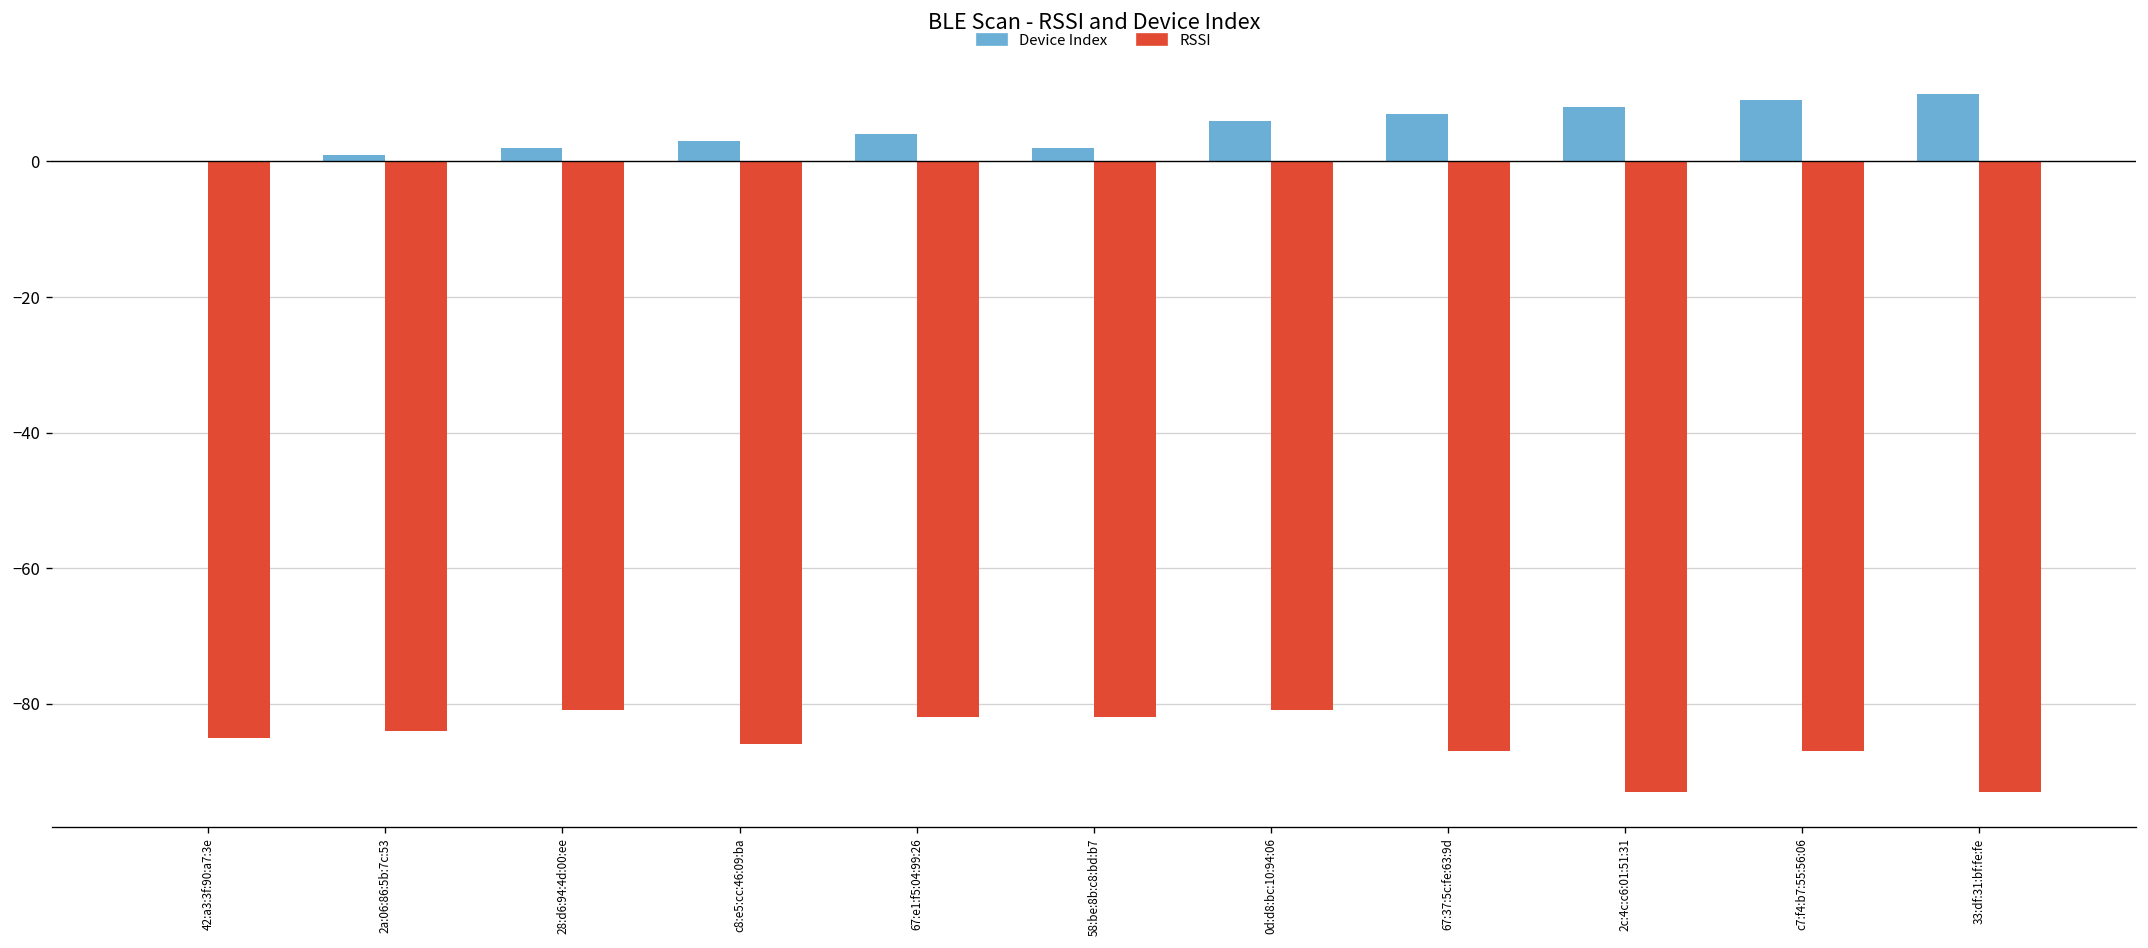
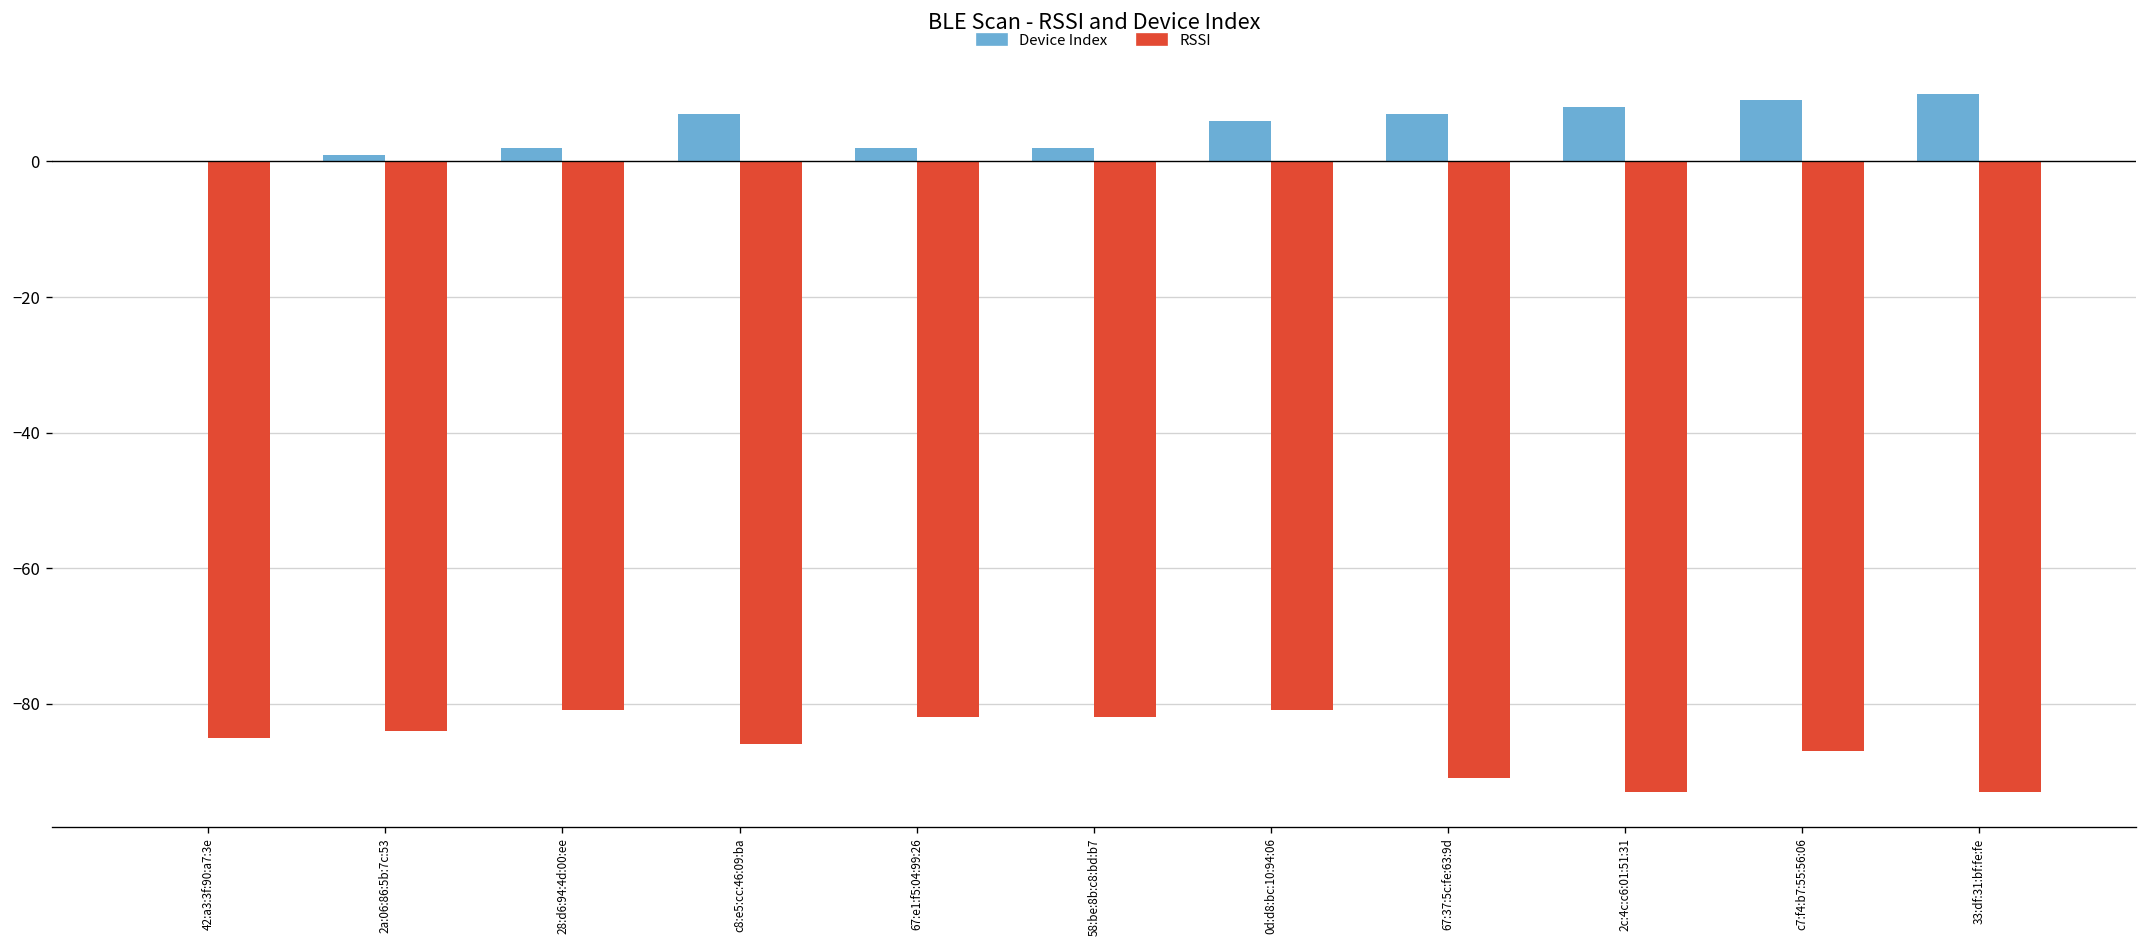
  {
    "Device Index": {
      "42:a3:3f:90:a7:3e": 0,
      "2a:06:86:5b:7c:53": 1,
      "28:d6:94:4d:00:ee": 2,
-     "c8:e5:cc:46:09:ba": 3,
-     "67:e1:f5:04:99:26": 4,
+     "c8:e5:cc:46:09:ba": 7,
+     "67:e1:f5:04:99:26": 2,
      "58:be:8b:c8:bd:b7": 2,
      "0d:d8:bc:10:94:06": 6,
      "67:37:5c:fe:63:9d": 7,
      "2c:4c:c6:01:51:31": 8,
      "c7:f4:b7:55:56:06": 9,
      "33:df:31:bf:fe:fe": 10
    },
    "RSSI": {
      "42:a3:3f:90:a7:3e": -85,
      "2a:06:86:5b:7c:53": -84,
      "28:d6:94:4d:00:ee": -81,
      "c8:e5:cc:46:09:ba": -86,
      "67:e1:f5:04:99:26": -82,
      "58:be:8b:c8:bd:b7": -82,
      "0d:d8:bc:10:94:06": -81,
-     "67:37:5c:fe:63:9d": -87,
+     "67:37:5c:fe:63:9d": -91,
      "2c:4c:c6:01:51:31": -93,
      "c7:f4:b7:55:56:06": -87,
      "33:df:31:bf:fe:fe": -93
    }
  }
